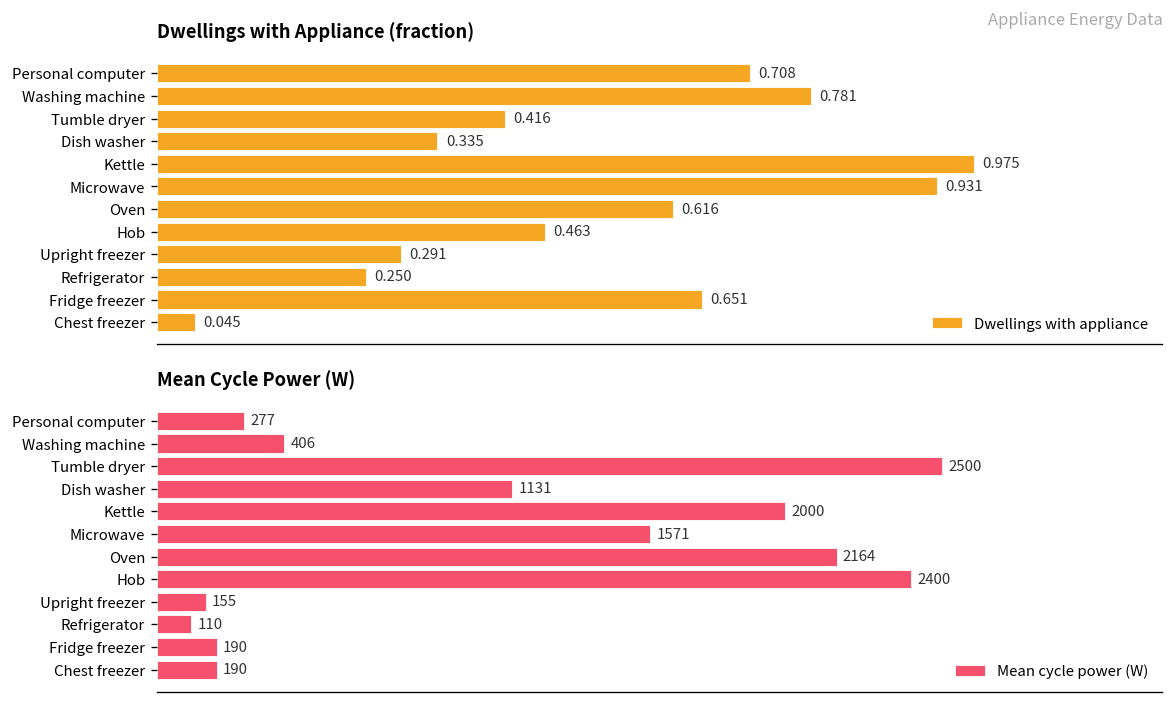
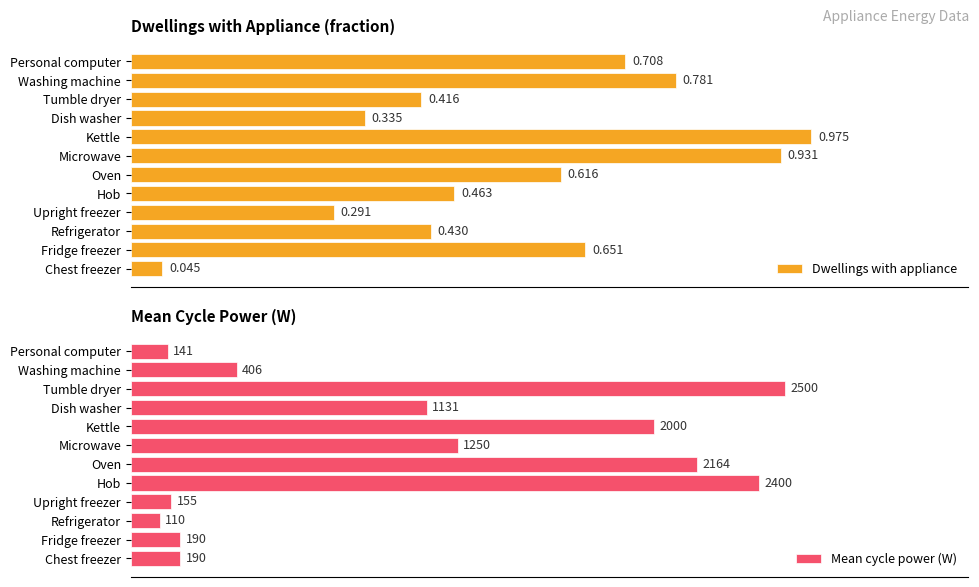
  {
    "Dwellings with Appliance (fraction)": {
      "Personal computer": 0.708,
      "Washing machine": 0.781,
      "Tumble dryer": 0.416,
      "Dish washer": 0.335,
      "Kettle": 0.975,
      "Microwave": 0.931,
      "Oven": 0.616,
      "Hob": 0.463,
      "Upright freezer": 0.291,
-     "Refrigerator": 0.250,
+     "Refrigerator": 0.430,
      "Fridge freezer": 0.651,
      "Chest freezer": 0.045
    },
    "Mean Cycle Power (W)": {
-     "Personal computer": 277,
+     "Personal computer": 141,
      "Washing machine": 406,
      "Tumble dryer": 2500,
      "Dish washer": 1131,
      "Kettle": 2000,
-     "Microwave": 1571,
+     "Microwave": 1250,
      "Oven": 2164,
      "Hob": 2400,
      "Upright freezer": 155,
      "Refrigerator": 110,
      "Fridge freezer": 190,
      "Chest freezer": 190
    }
  }
